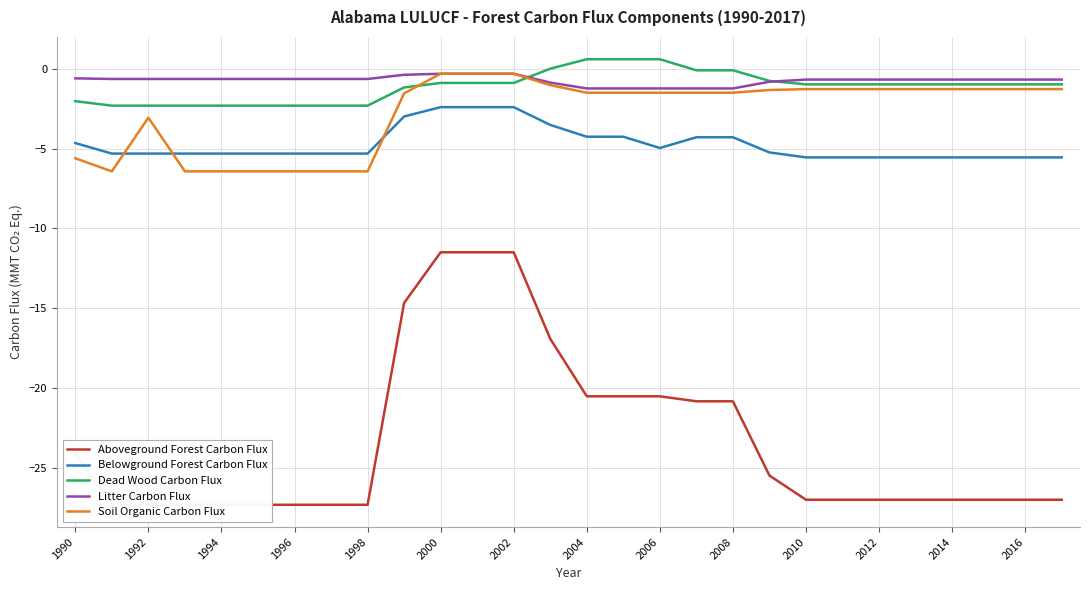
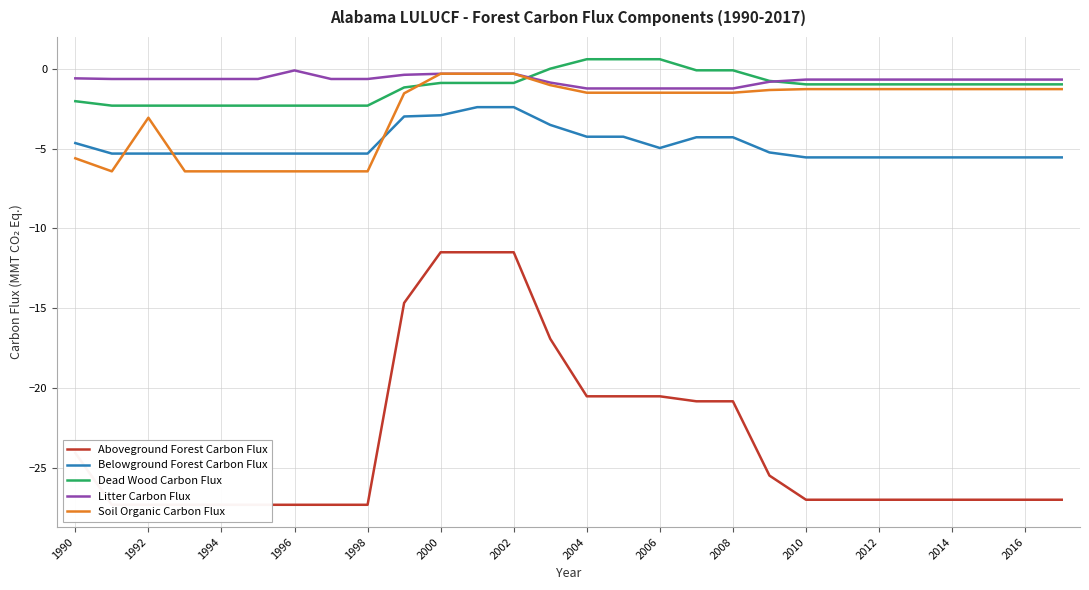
  {
    "Aboveground Forest Carbon Flux": {
      "1996": -27.3,
      "1998": -27.3,
      "2000": -11.5,
      "2002": -11.5,
      "2004": -20.5,
      "2006": -20.5,
      "2008": -20.8,
      "2010": -27.0,
      "2012": -27.0,
      "2014": -27.0,
      "2016": -27.0
    },
    "Belowground Forest Carbon Flux": {
      "1990": -4.6,
      "1992": -5.3,
      "1994": -5.3,
      "1996": -5.3,
      "1998": -5.3,
-     "2000": -2.4,
+     "2000": -2.9,
      "2002": -2.4,
      "2004": -4.3,
      "2006": -5.0,
      "2008": -4.3,
      "2010": -5.5,
      "2012": -5.5,
      "2014": -5.5,
      "2016": -5.5
    },
    "Dead Wood Carbon Flux": {
      "1990": -2.0,
      "1992": -2.3,
      "1994": -2.3,
      "1996": -2.3,
      "1998": -2.3,
      "2000": -0.9,
      "2002": -0.9,
      "2004": 0.6,
      "2006": 0.6,
      "2008": -0.1,
      "2010": -1.0,
      "2012": -1.0,
      "2014": -1.0,
      "2016": -1.0
    },
    "Litter Carbon Flux": {
      "1990": -0.6,
      "1992": -0.6,
      "1994": -0.6,
-     "1996": -0.6,
+     "1996": -0.1,
      "1998": -0.6,
      "2004": -1.2,
      "2006": -1.2,
      "2008": -1.2,
      "2010": -0.7,
      "2012": -0.7,
      "2014": -0.7,
      "2016": -0.7
    },
    "Soil Organic Carbon Flux": {
      "1990": -5.6,
      "1992": -3.1,
      "1994": -6.4,
      "1996": -6.4,
      "1998": -6.4,
      "2004": -1.5,
      "2006": -1.5,
      "2008": -1.5,
      "2010": -1.3,
      "2012": -1.3,
      "2014": -1.3,
      "2016": -1.3
    }
  }
